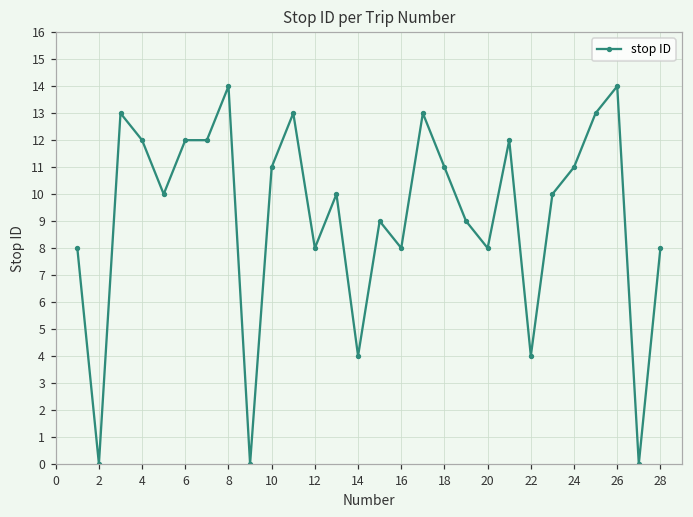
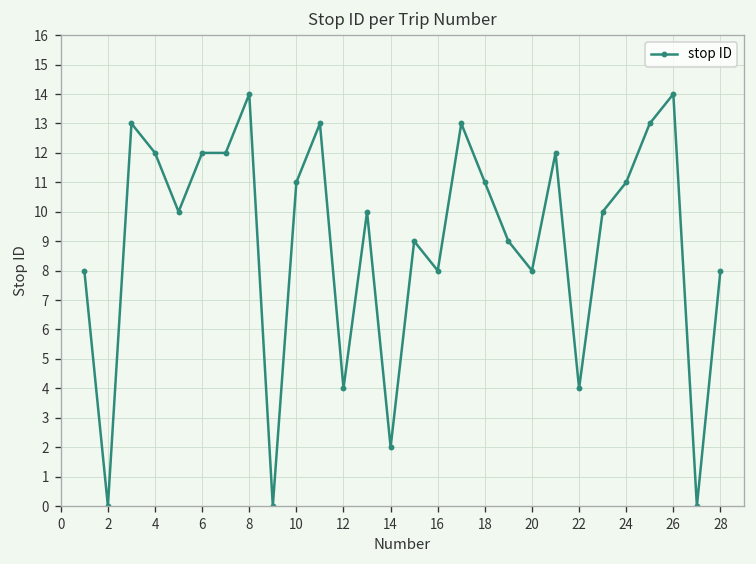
  {
    "2": 0,
    "4": 12,
    "6": 12,
    "8": 14,
    "10": 11,
-   "12": 8,
-   "14": 4,
+   "12": 4,
+   "14": 2,
    "16": 8,
    "18": 11,
    "20": 8,
    "22": 4,
    "24": 11,
    "26": 14,
    "28": 8
  }
